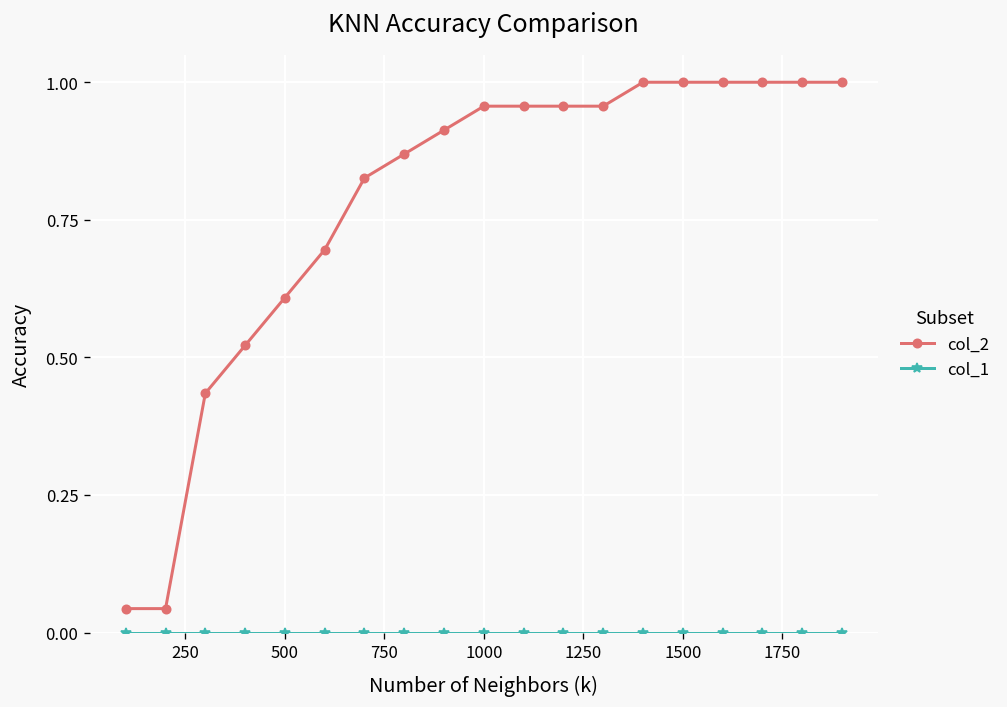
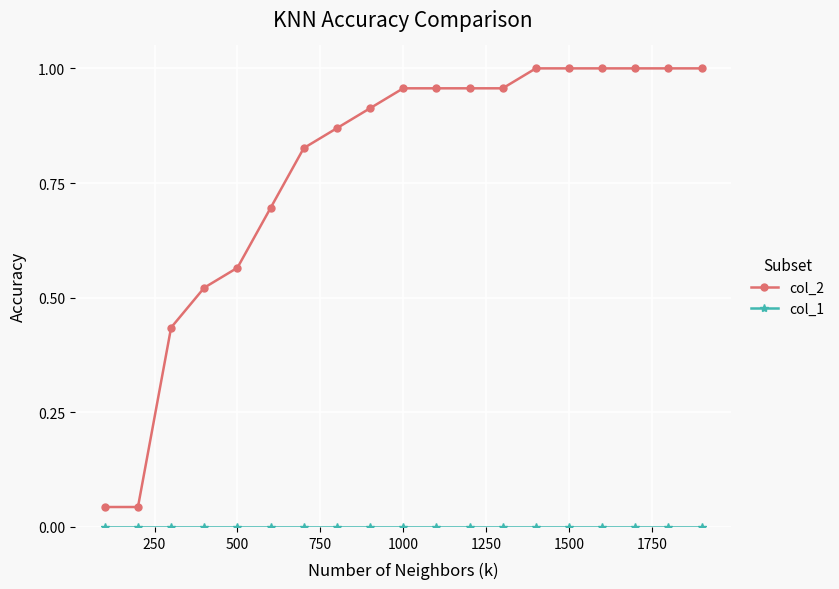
  {
    "col_2": {
-     "500": 0.61,
+     "500": 0.57,
      "1000": 0.96,
      "1500": 1.00
    },
    "col_1": {
      "500": 0.00,
      "1000": 0.00,
      "1500": 0.00
    }
  }
